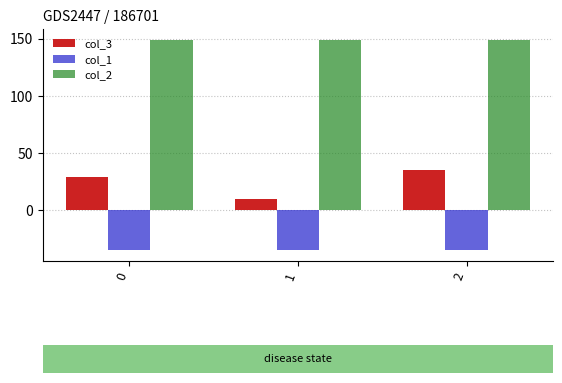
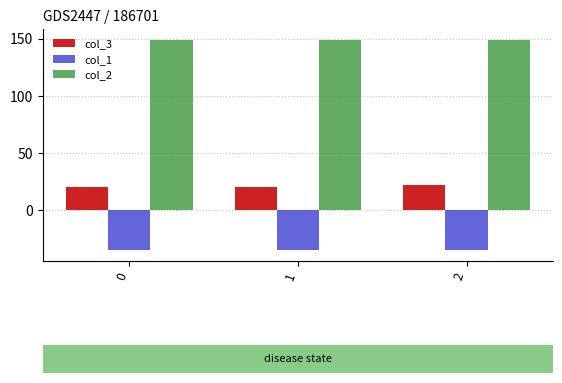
  {
    "col_3": {
-     "0": 29,
-     "1": 9,
-     "2": 35
+     "0": 20,
+     "1": 20,
+     "2": 21
    },
    "col_1": {
      "0": -35,
      "1": -35,
      "2": -35
    },
    "col_2": {
      "0": 149,
      "1": 149,
      "2": 149
    }
  }
